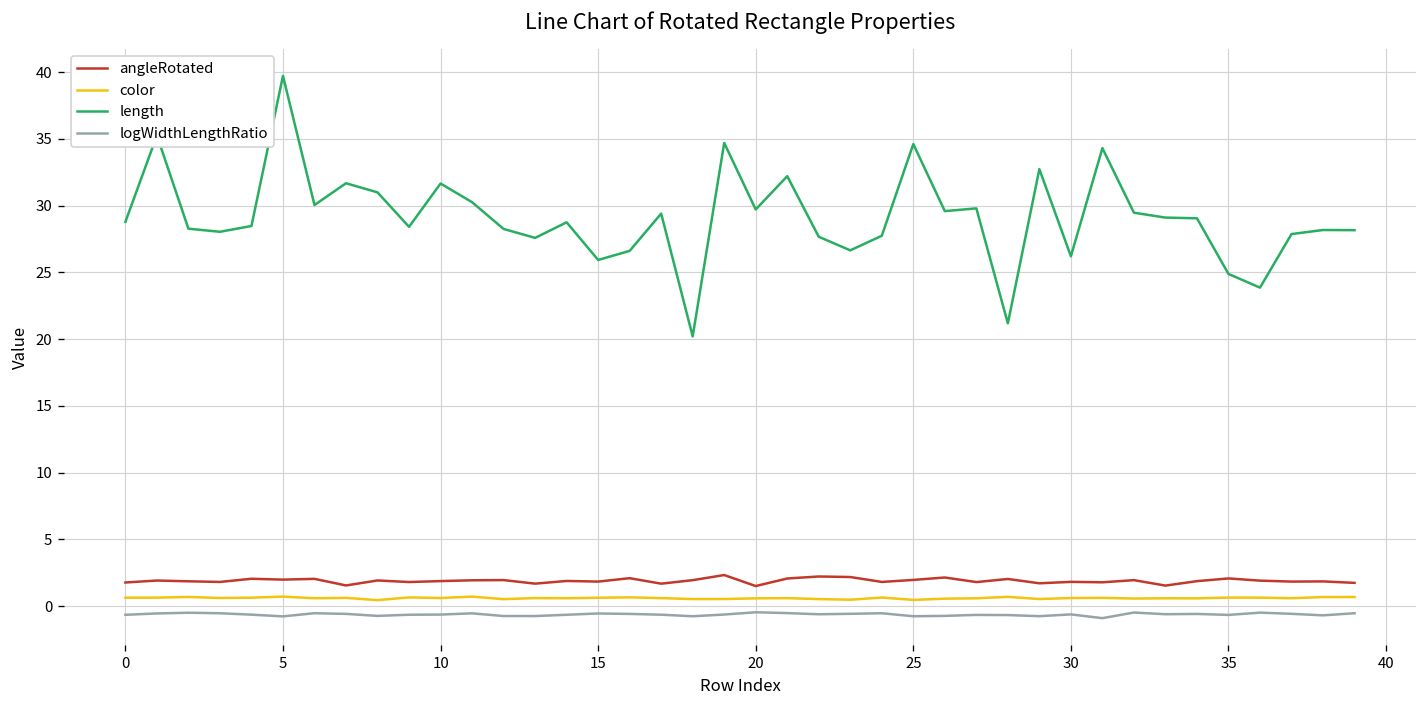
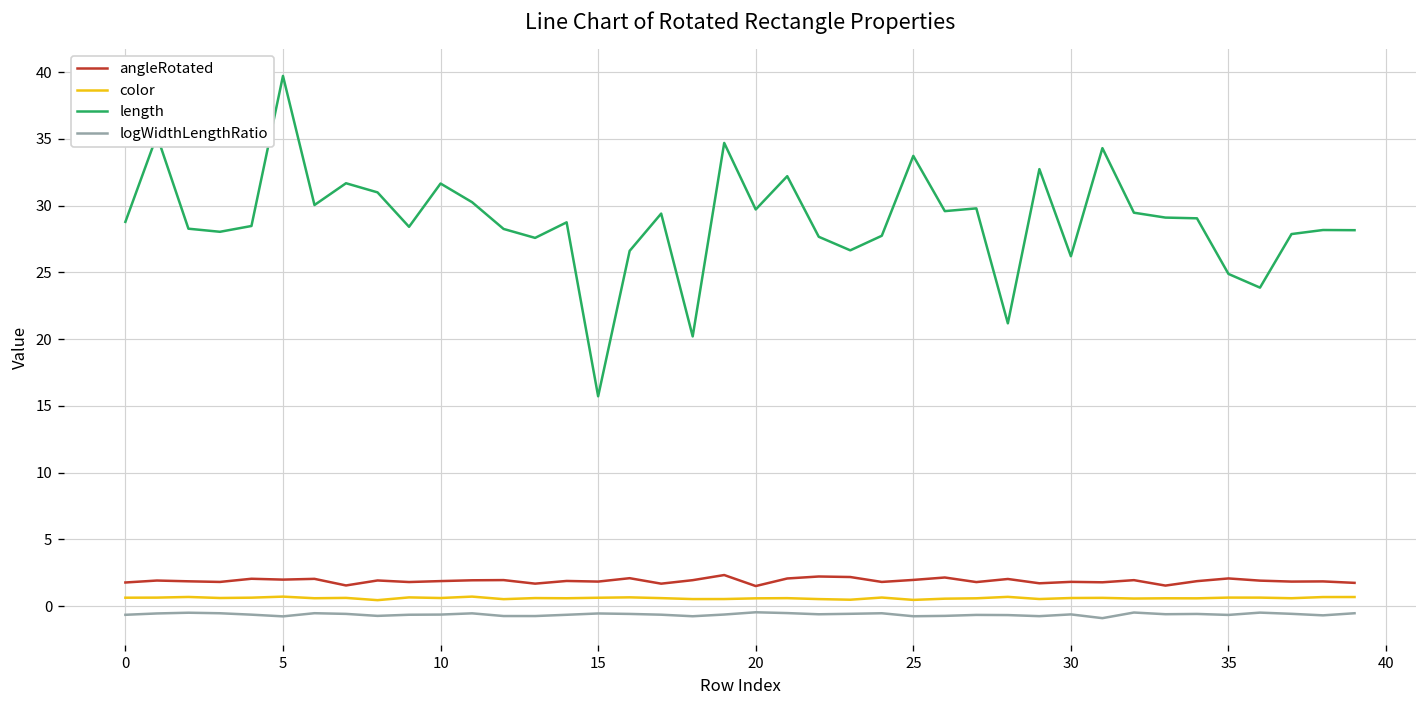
  {
    "angleRotated": {
      "0": 1.8,
      "5": 2.0,
      "10": 1.9,
      "15": 1.8,
      "20": 1.5,
      "25": 2.0,
      "30": 1.8,
      "35": 2.1
    },
    "color": {
      "0": 0.6,
      "5": 0.7,
      "10": 0.6,
      "15": 0.6,
      "20": 0.6,
      "25": 0.5,
      "30": 0.6,
      "35": 0.6
    },
    "length": {
      "0": 28.8,
      "5": 39.7,
      "10": 31.6,
-     "15": 25.9,
+     "15": 15.7,
      "20": 29.7,
-     "25": 34.6,
+     "25": 33.7,
      "30": 26.2,
      "35": 24.9
    },
    "logWidthLengthRatio": {
      "0": -0.7,
      "5": -0.8,
      "10": -0.6,
      "15": -0.6,
      "20": -0.5,
      "25": -0.8,
      "30": -0.6,
      "35": -0.7
    }
  }
